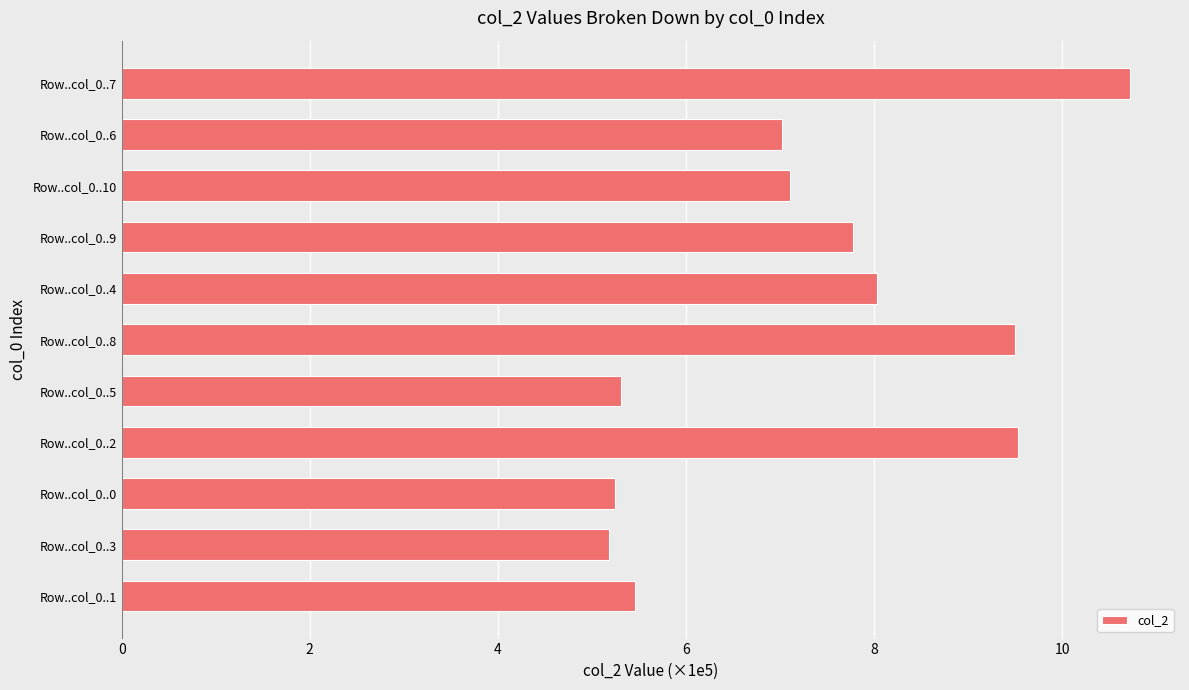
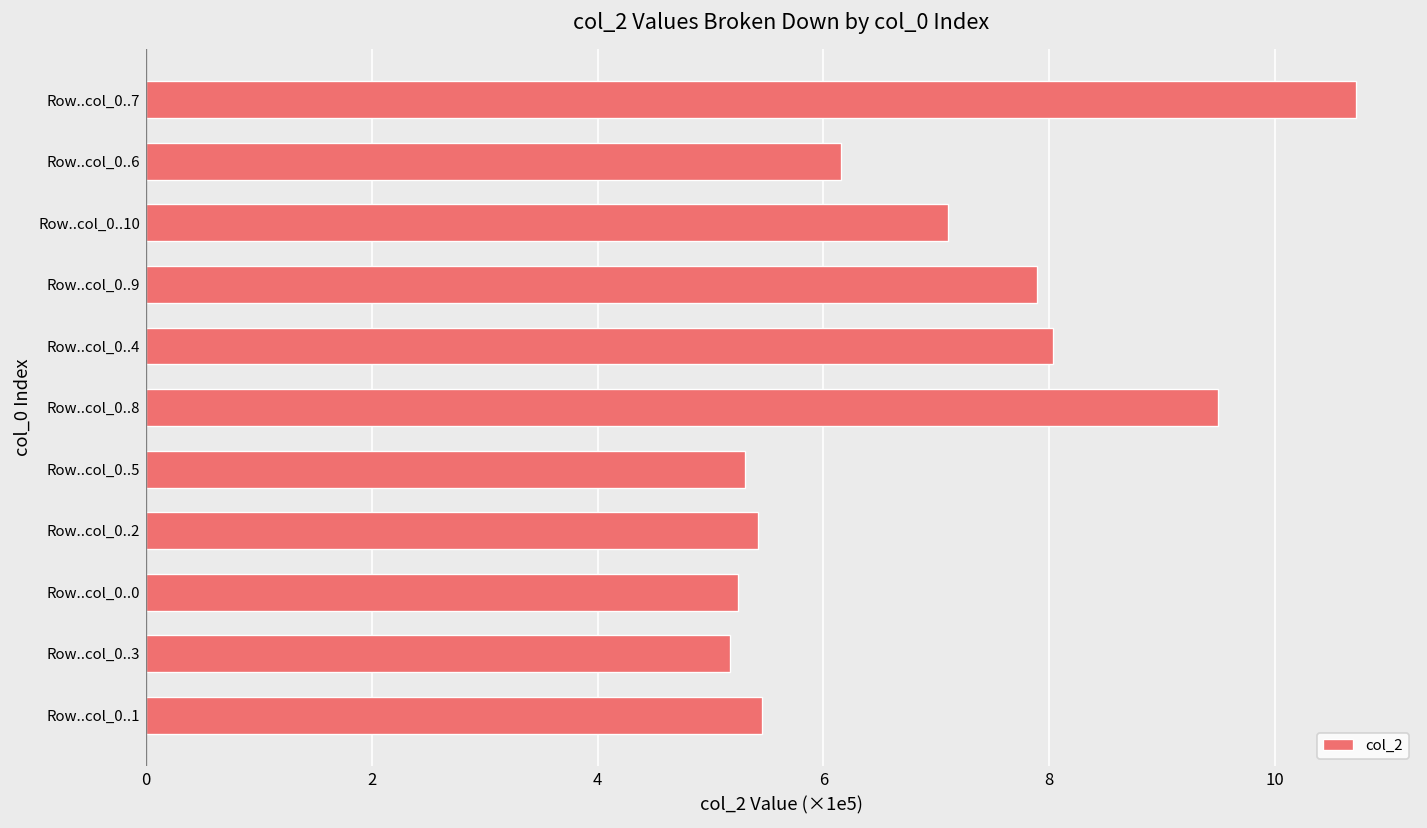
  {
    "Row..col_0..7": 10.7,
-   "Row..col_0..6": 7.0,
+   "Row..col_0..6": 6.2,
    "Row..col_0..10": 7.1,
-   "Row..col_0..9": 7.8,
+   "Row..col_0..9": 7.9,
    "Row..col_0..4": 8.0,
    "Row..col_0..8": 9.5,
    "Row..col_0..5": 5.3,
-   "Row..col_0..2": 9.5,
+   "Row..col_0..2": 5.4,
    "Row..col_0..0": 5.2,
    "Row..col_0..3": 5.2,
    "Row..col_0..1": 5.5
  }
